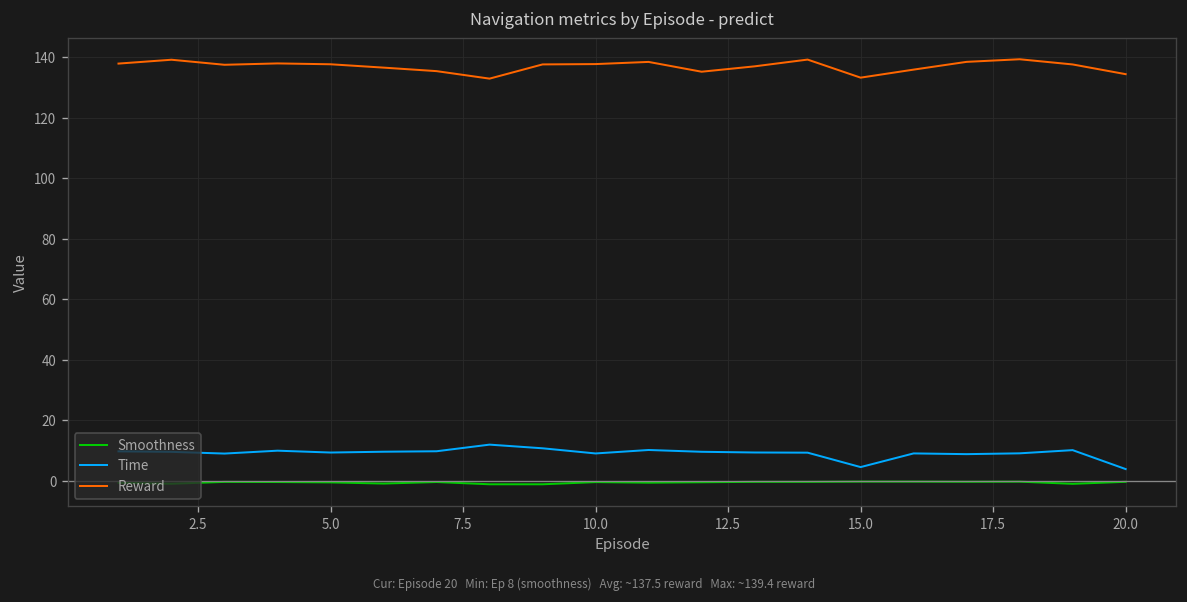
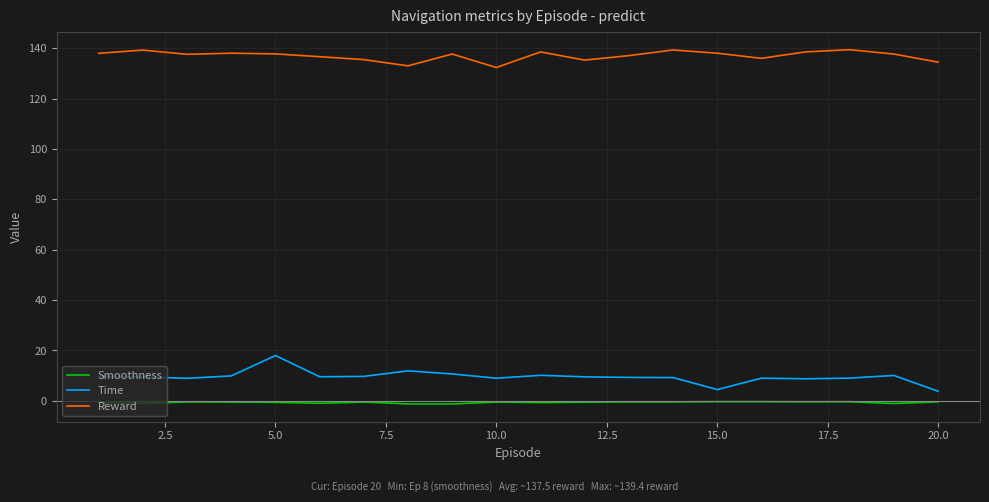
  {
    "Smoothness": {
      "5.0": -1,
      "10.0": 0,
      "15.0": 0,
      "20.0": 0
    },
    "Time": {
-     "5.0": 9,
+     "5.0": 18,
      "10.0": 9,
      "15.0": 4,
      "20.0": 4
    },
    "Reward": {
      "5.0": 138,
-     "10.0": 138,
-     "15.0": 133,
+     "10.0": 132,
+     "15.0": 138,
      "20.0": 134
    }
  }
